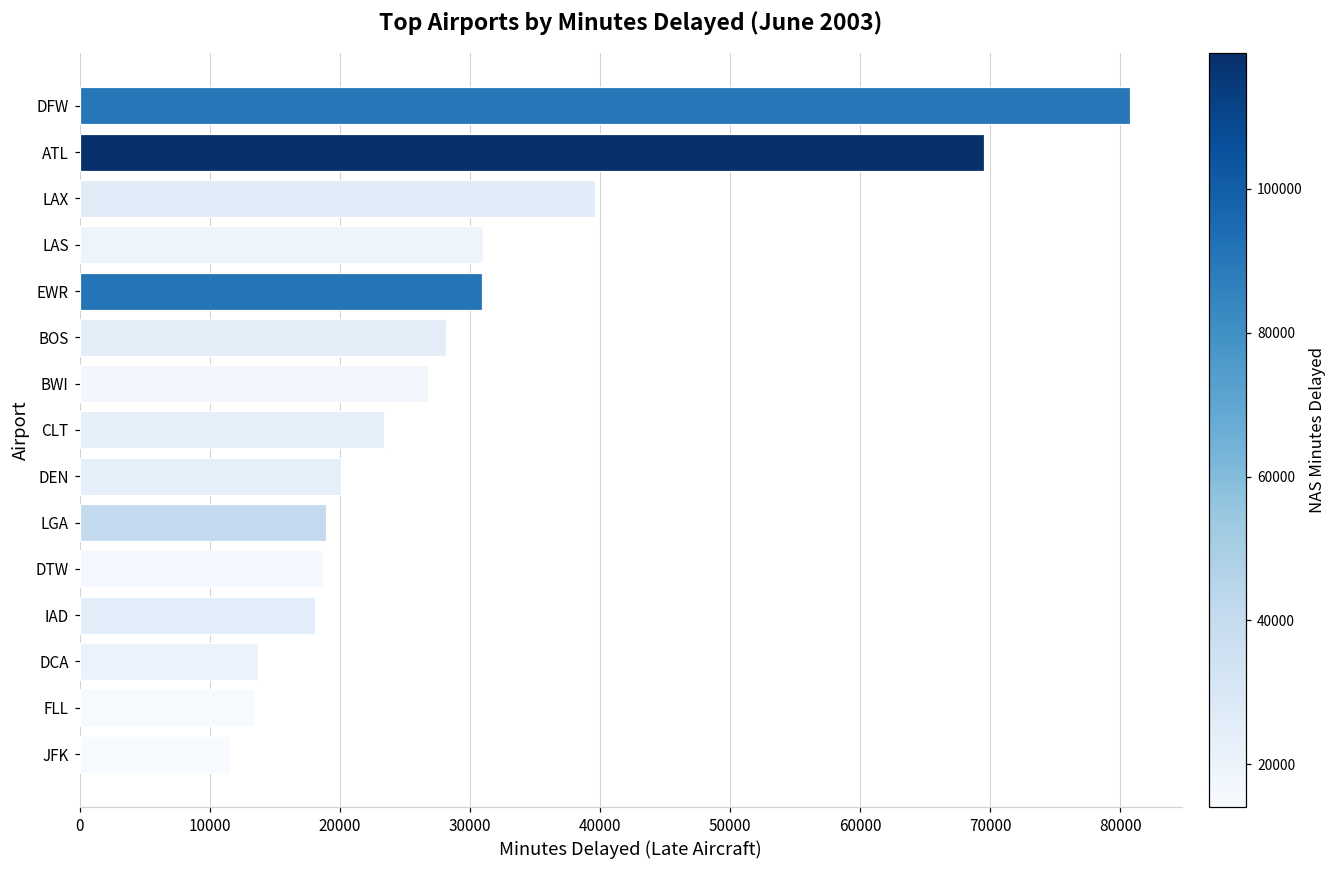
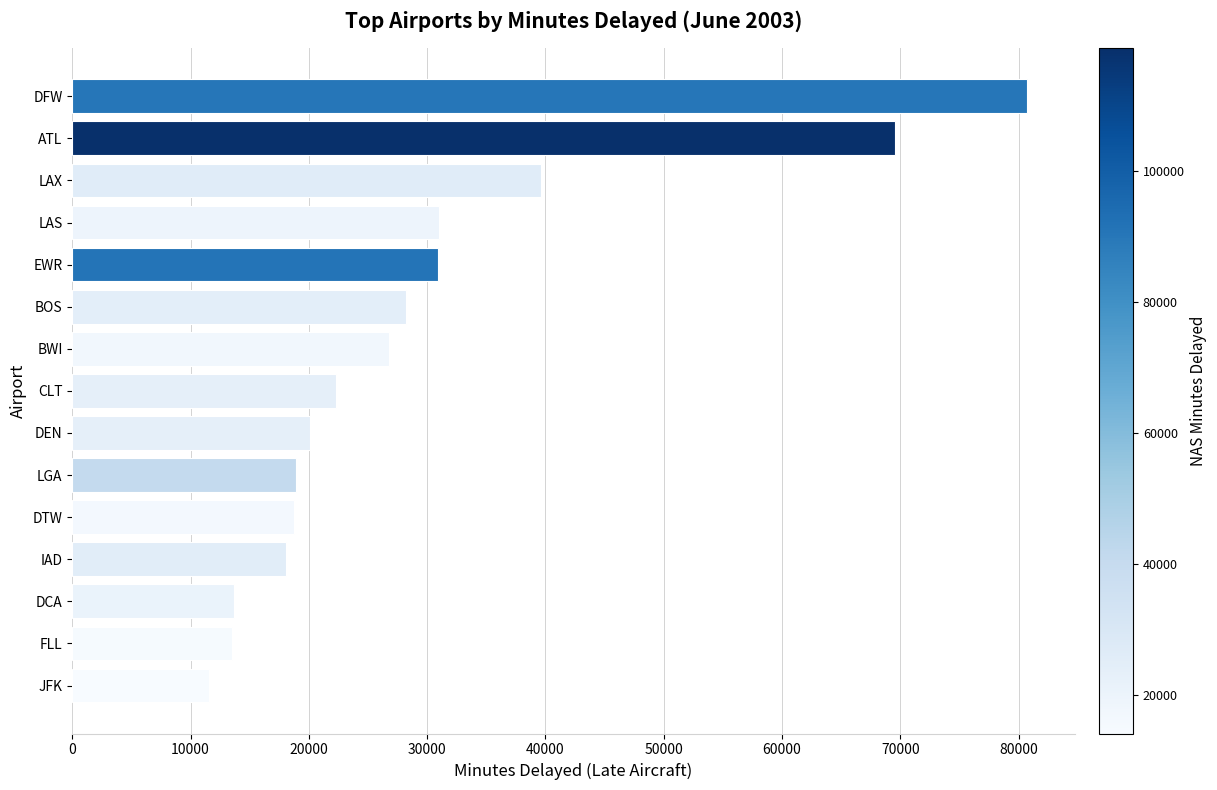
  {
    "DFW": 80700,
    "ATL": 69500,
    "LAX": 39700,
    "LAS": 31000,
    "EWR": 30900,
    "BOS": 28200,
    "BWI": 26800,
-   "CLT": 23400,
+   "CLT": 22300,
    "DEN": 20100,
    "LGA": 19000,
    "DTW": 18700,
    "IAD": 18100,
    "DCA": 13700,
    "FLL": 13500,
    "JFK": 11600
  }
